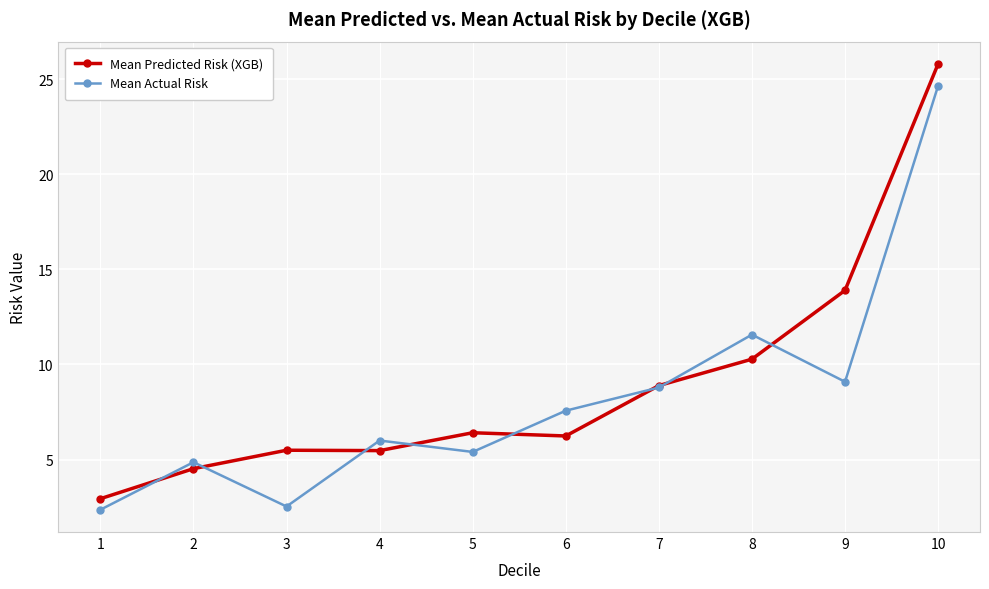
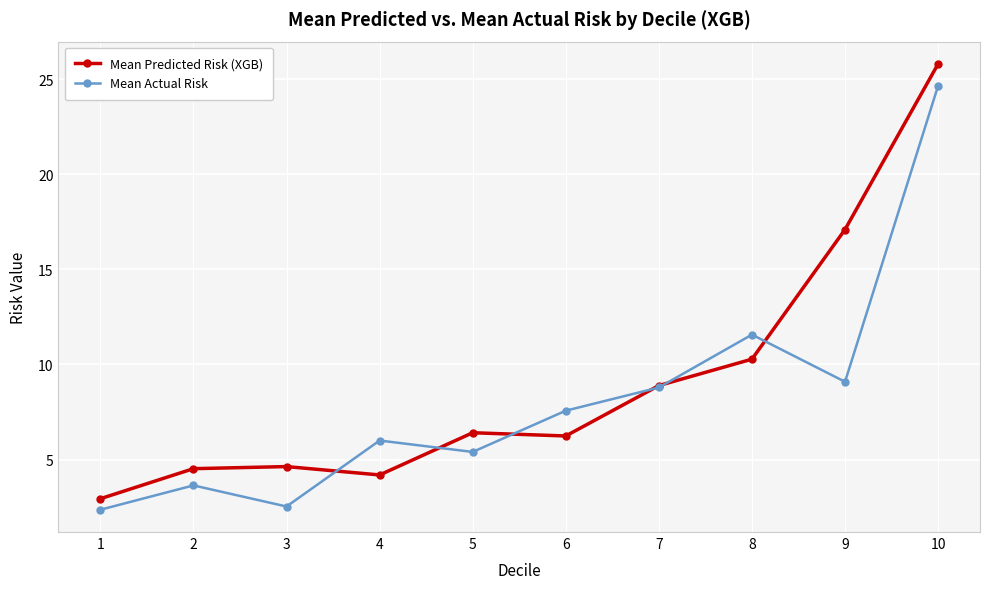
  {
    "Mean Predicted Risk (XGB)": {
      "1": 2.9,
      "2": 4.5,
-     "3": 5.5,
-     "4": 5.5,
+     "3": 4.6,
+     "4": 4.2,
      "5": 6.4,
      "6": 6.2,
      "8": 10.3,
-     "9": 13.9,
+     "9": 17.1,
      "10": 25.8
    },
    "Mean Actual Risk": {
      "1": 2.4,
-     "2": 4.9,
+     "2": 3.6,
      "3": 2.5,
      "4": 6.0,
      "5": 5.4,
      "6": 7.6,
      "8": 11.6,
      "9": 9.1,
      "10": 24.7
    }
  }
